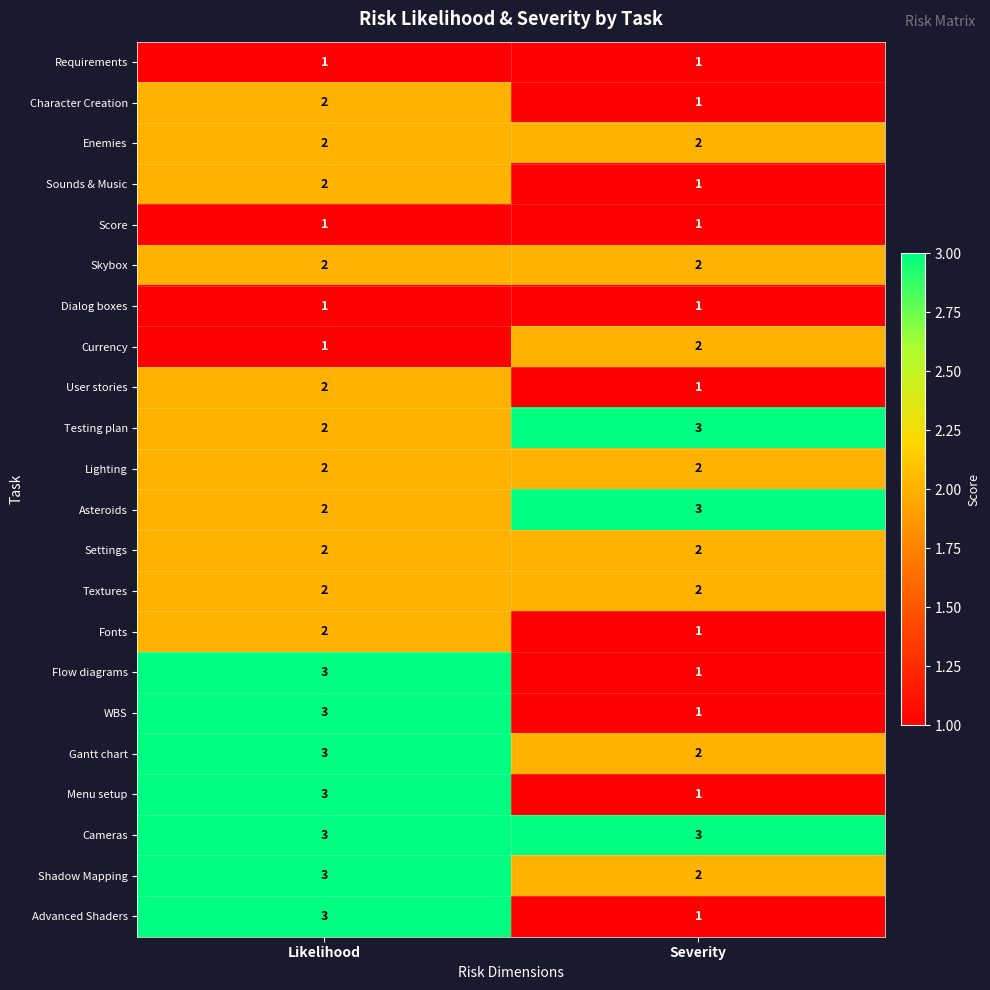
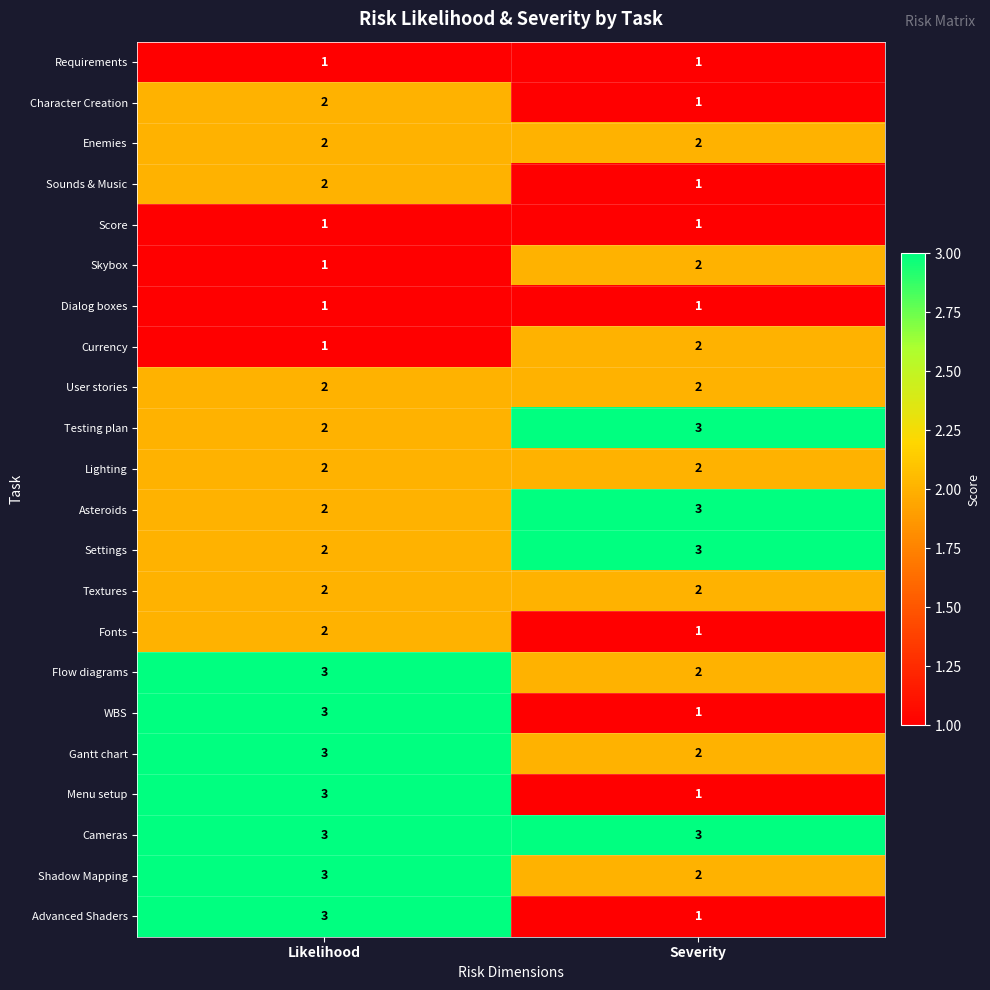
  {
    "Requirements": {
      "Likelihood": 1,
      "Severity": 1
    },
    "Character Creation": {
      "Likelihood": 2,
      "Severity": 1
    },
    "Enemies": {
      "Likelihood": 2,
      "Severity": 2
    },
    "Sounds & Music": {
      "Likelihood": 2,
      "Severity": 1
    },
    "Score": {
      "Likelihood": 1,
      "Severity": 1
    },
    "Skybox": {
-     "Likelihood": 2,
+     "Likelihood": 1,
      "Severity": 2
    },
    "Dialog boxes": {
      "Likelihood": 1,
      "Severity": 1
    },
    "Currency": {
      "Likelihood": 1,
      "Severity": 2
    },
    "User stories": {
      "Likelihood": 2,
-     "Severity": 1
+     "Severity": 2
    },
    "Testing plan": {
      "Likelihood": 2,
      "Severity": 3
    },
    "Lighting": {
      "Likelihood": 2,
      "Severity": 2
    },
    "Asteroids": {
      "Likelihood": 2,
      "Severity": 3
    },
    "Settings": {
      "Likelihood": 2,
-     "Severity": 2
+     "Severity": 3
    },
    "Textures": {
      "Likelihood": 2,
      "Severity": 2
    },
    "Fonts": {
      "Likelihood": 2,
      "Severity": 1
    },
    "Flow diagrams": {
      "Likelihood": 3,
-     "Severity": 1
+     "Severity": 2
    },
    "WBS": {
      "Likelihood": 3,
      "Severity": 1
    },
    "Gantt chart": {
      "Likelihood": 3,
      "Severity": 2
    },
    "Menu setup": {
      "Likelihood": 3,
      "Severity": 1
    },
    "Cameras": {
      "Likelihood": 3,
      "Severity": 3
    },
    "Shadow Mapping": {
      "Likelihood": 3,
      "Severity": 2
    },
    "Advanced Shaders": {
      "Likelihood": 3,
      "Severity": 1
    }
  }
